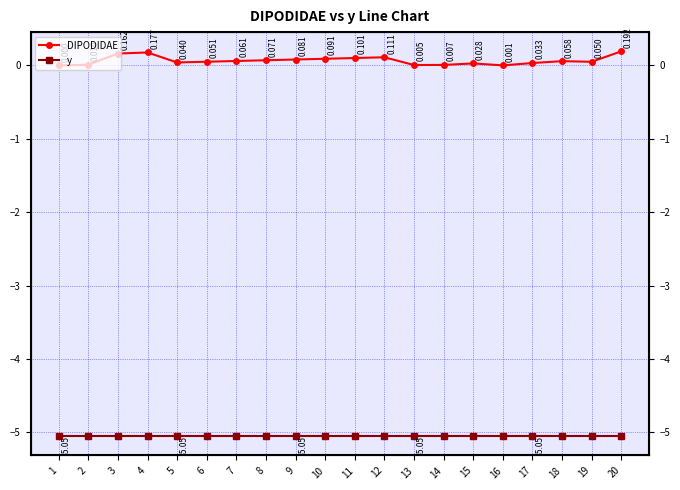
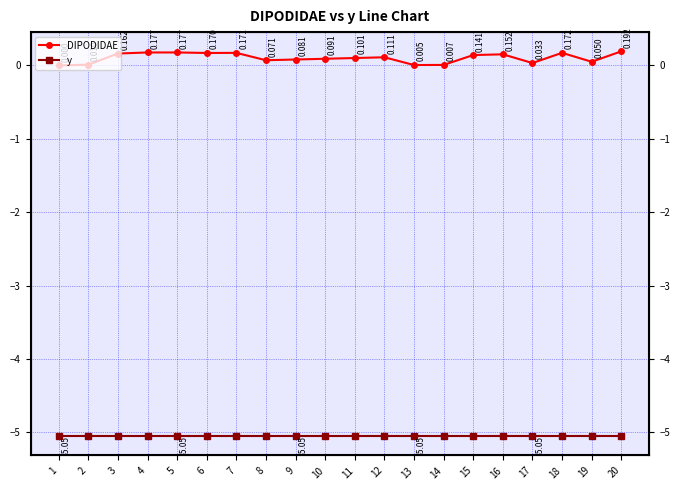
  {
    "DIPODIDAE": {
      "4": 0.177,
-     "5": 0.040,
-     "6": 0.051,
-     "7": 0.061,
+     "5": 0.177,
+     "6": 0.170,
+     "7": 0.171,
      "8": 0.071,
      "9": 0.081,
      "10": 0.091,
      "11": 0.101,
      "12": 0.111,
      "13": 0.005,
      "14": 0.007,
-     "15": 0.028,
-     "16": 0.001,
+     "15": 0.141,
+     "16": 0.152,
      "17": 0.033,
-     "18": 0.058,
+     "18": 0.172,
      "19": 0.050,
      "20": 0.192
    },
    "y": {
      "1": -5.05,
      "5": -5.05,
      "9": -5.05,
      "13": -5.05,
      "17": -5.05
    }
  }
